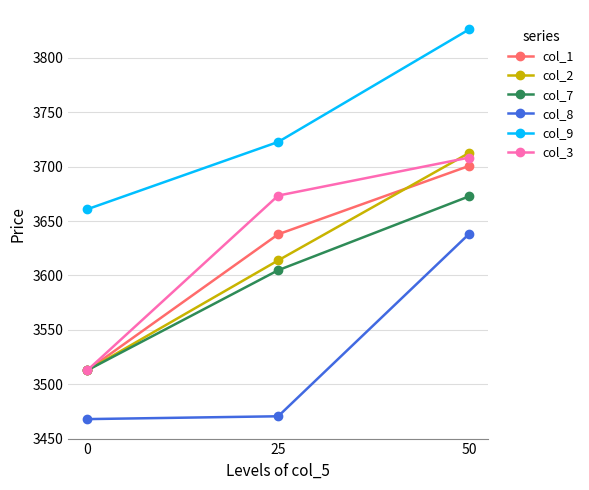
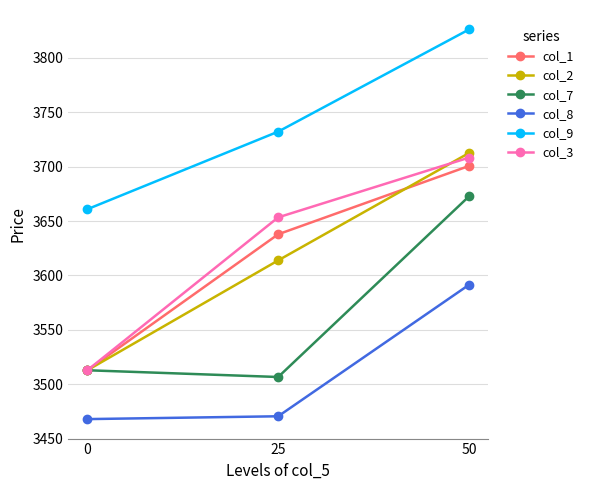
  {
    "col_1": {
      "25": 3638,
      "50": 3701
    },
    "col_2": {
      "25": 3614,
      "50": 3713
    },
    "col_7": {
-     "25": 3605,
+     "25": 3507,
      "50": 3673
    },
    "col_8": {
      "0": 3468,
      "25": 3471,
-     "50": 3638
+     "50": 3591
    },
    "col_9": {
      "0": 3661,
-     "25": 3723,
+     "25": 3732,
      "50": 3826
    },
    "col_3": {
-     "25": 3673,
+     "25": 3653,
      "50": 3708
    }
  }
